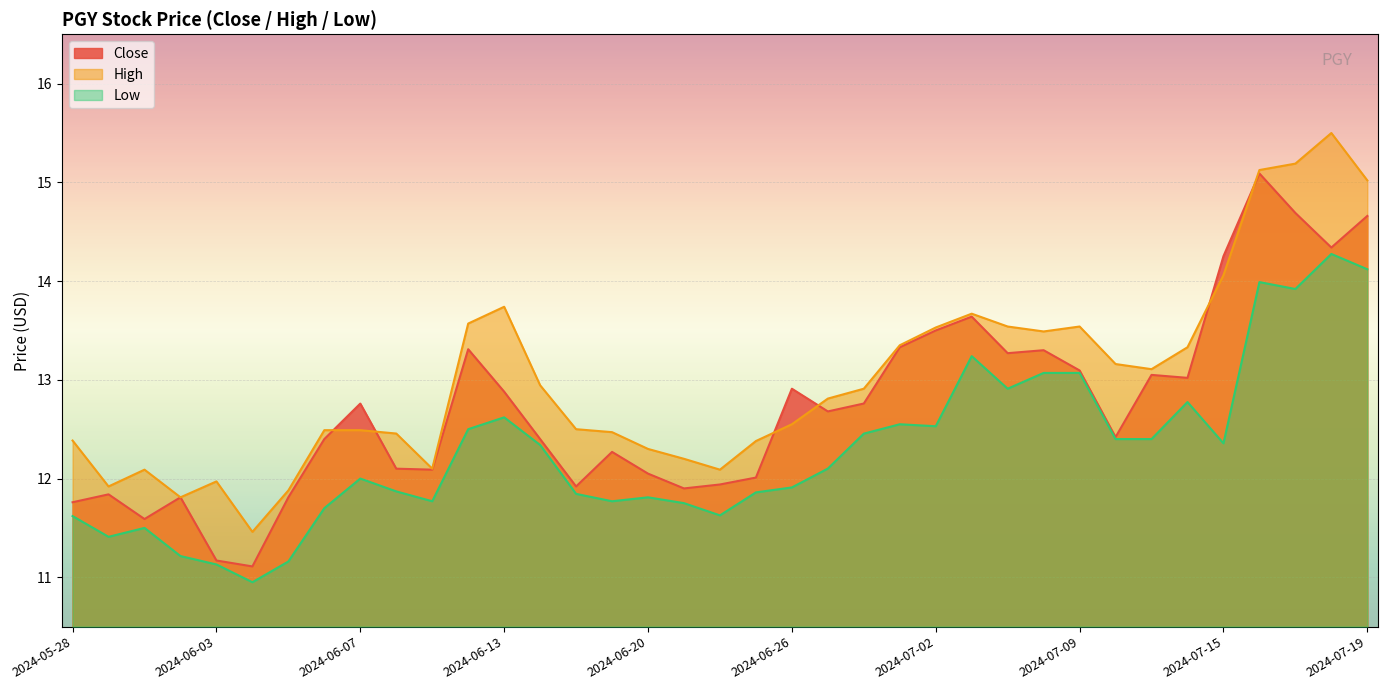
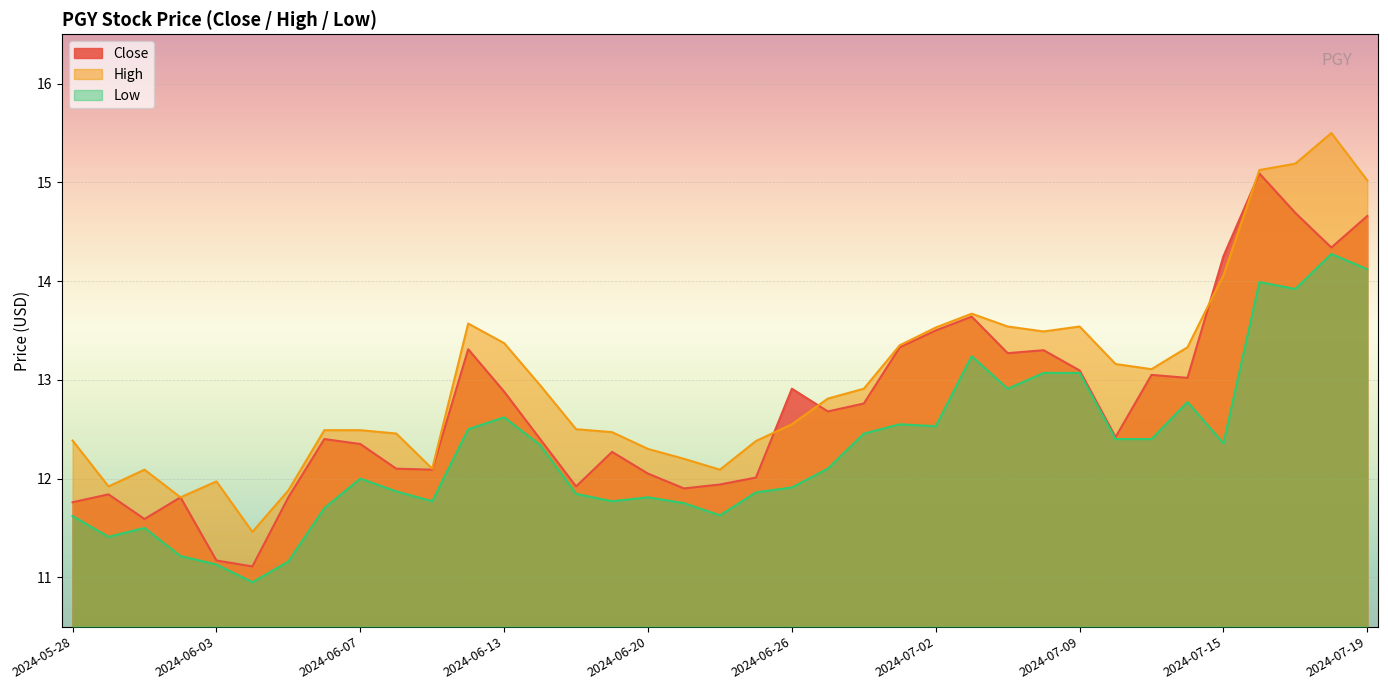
  {
    "Close": {
      "2024-05-28": 11.8,
      "2024-06-03": 11.2,
-     "2024-06-07": 12.8,
+     "2024-06-07": 12.4,
      "2024-06-13": 12.9,
      "2024-06-20": 12.1,
      "2024-06-26": 12.9,
      "2024-07-02": 13.5,
      "2024-07-15": 14.3,
      "2024-07-19": 14.7
    },
    "High": {
      "2024-05-28": 12.4,
      "2024-06-03": 12.0,
      "2024-06-07": 12.5,
-     "2024-06-13": 13.7,
+     "2024-06-13": 13.4,
      "2024-06-20": 12.3,
      "2024-06-26": 12.6,
      "2024-07-02": 13.5,
      "2024-07-09": 13.5,
      "2024-07-15": 14.1,
      "2024-07-19": 15.0
    },
    "Low": {
      "2024-05-28": 11.6,
      "2024-06-03": 11.1,
      "2024-06-07": 12.0,
      "2024-06-13": 12.6,
      "2024-06-20": 11.8,
      "2024-06-26": 11.9,
      "2024-07-02": 12.5,
      "2024-07-15": 12.4,
      "2024-07-19": 14.1
    }
  }
